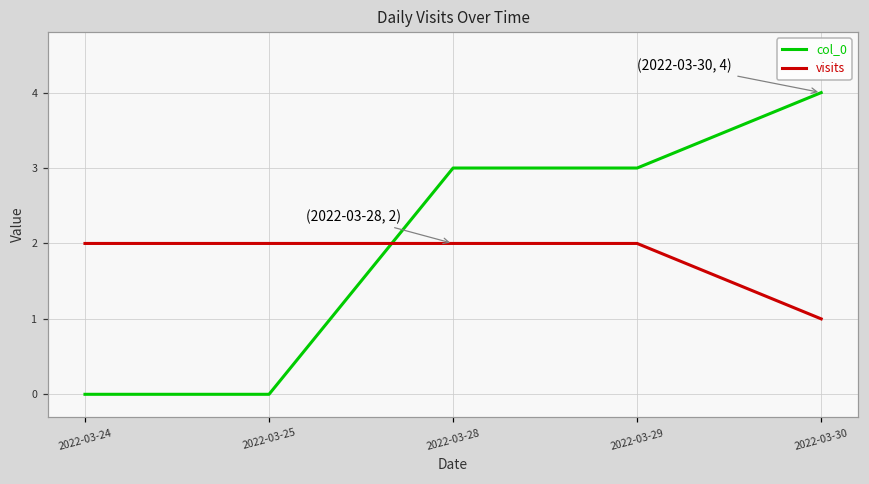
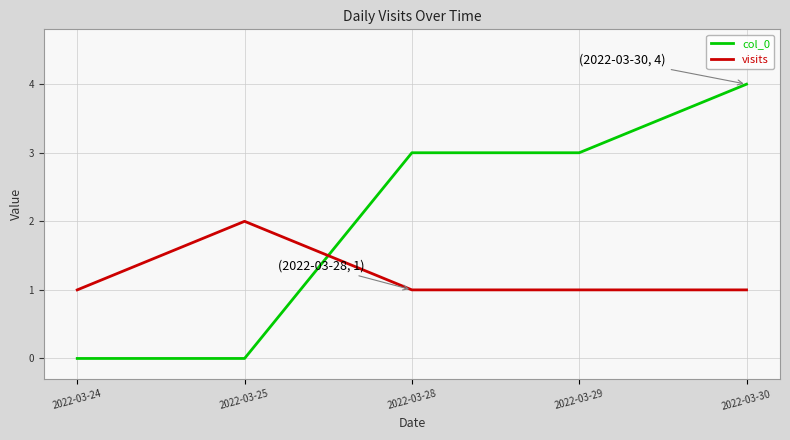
  {
    "col_0": {
      "2022-03-24": 0,
      "2022-03-25": 0,
      "2022-03-28": 3,
      "2022-03-29": 3
    },
    "visits": {
-     "2022-03-24": 2,
-     "2022-03-28": 2,
-     "2022-03-29": 2
+     "2022-03-24": 1,
+     "2022-03-28": 1,
+     "2022-03-29": 1
    }
  }
